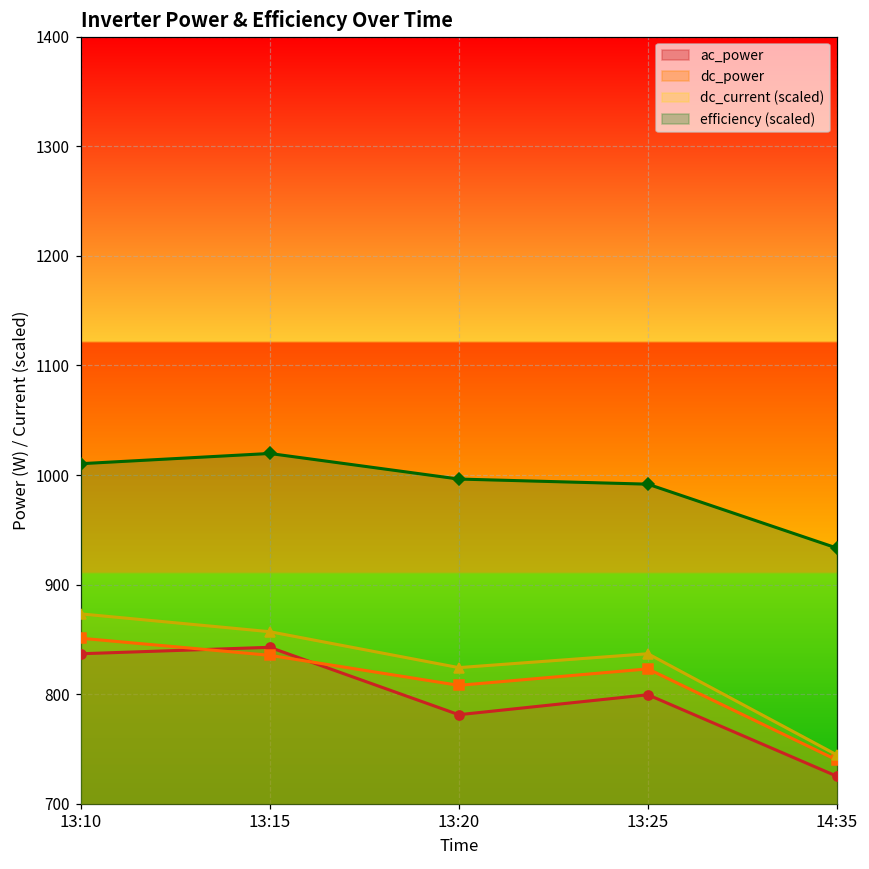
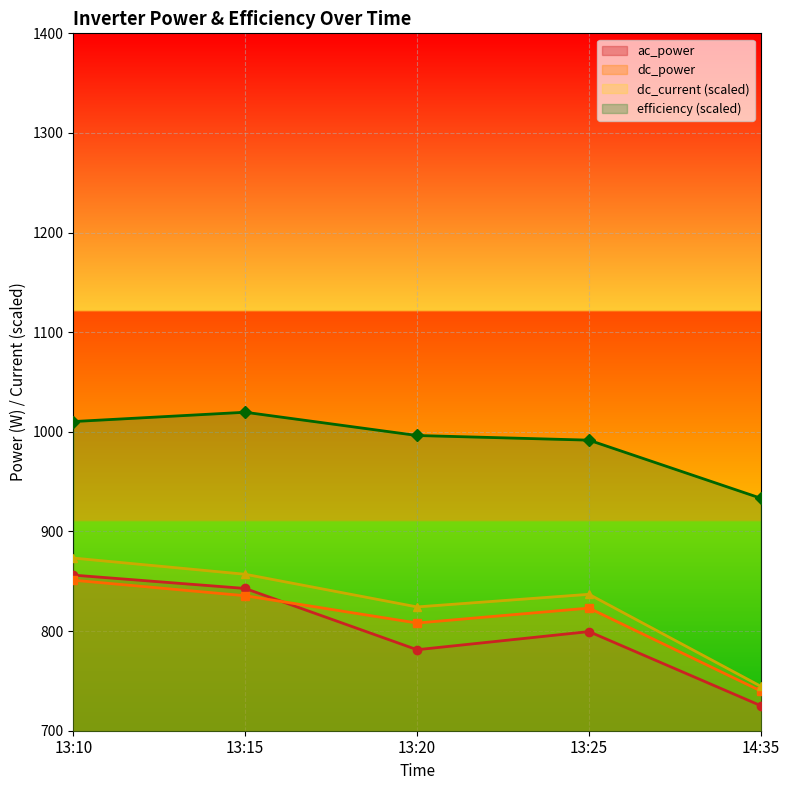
  {
    "ac_power": {
-     "13:10": 840,
+     "13:10": 860,
      "13:15": 840,
      "13:20": 780,
      "13:25": 800,
      "14:35": 730
    },
    "efficiency (scaled)": {
      "13:10": 1010,
      "13:15": 1020,
      "13:20": 1000,
      "13:25": 990,
      "14:35": 930
    }
  }
